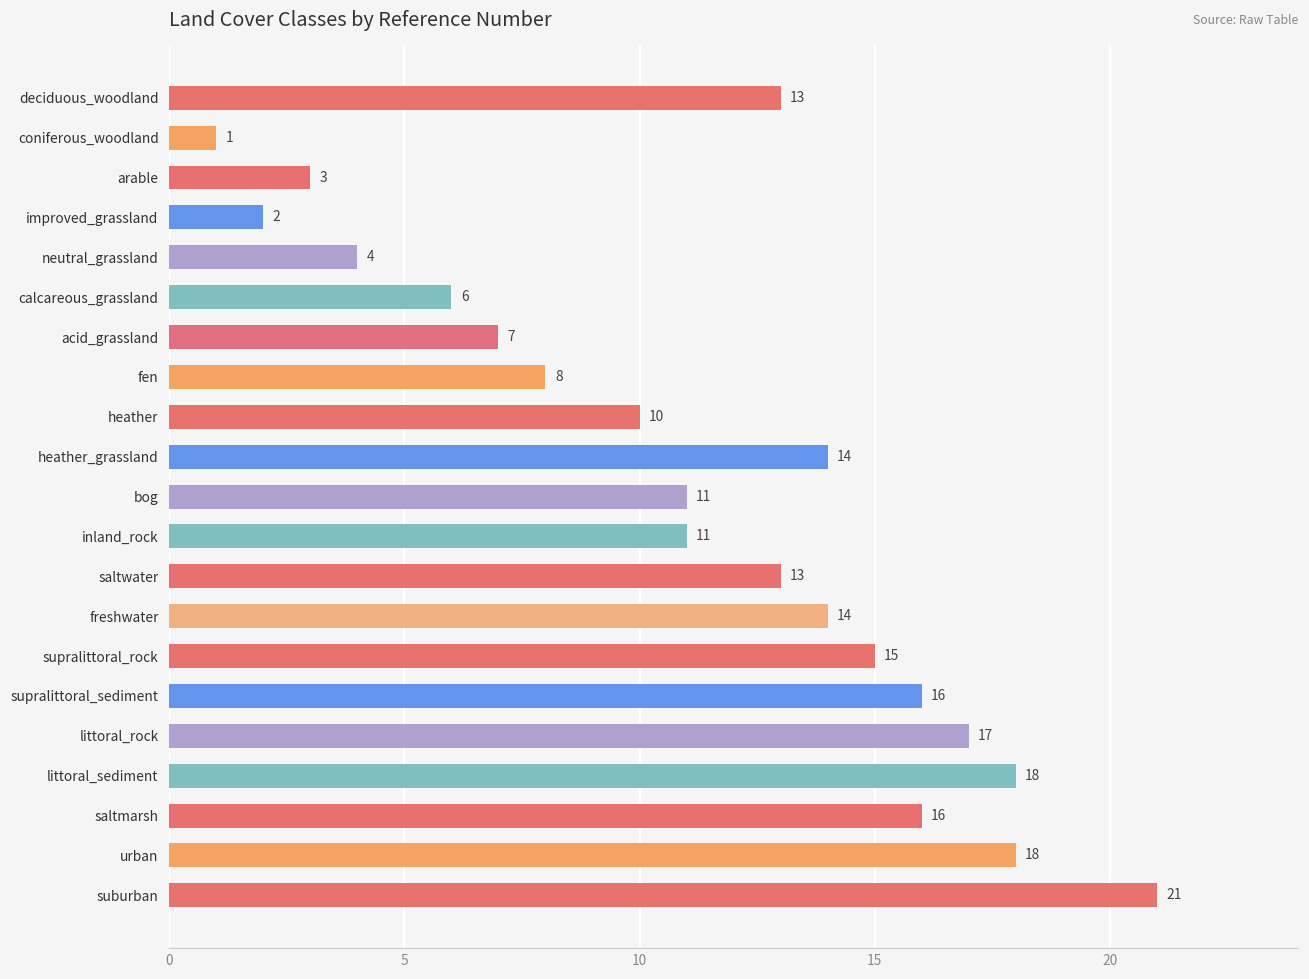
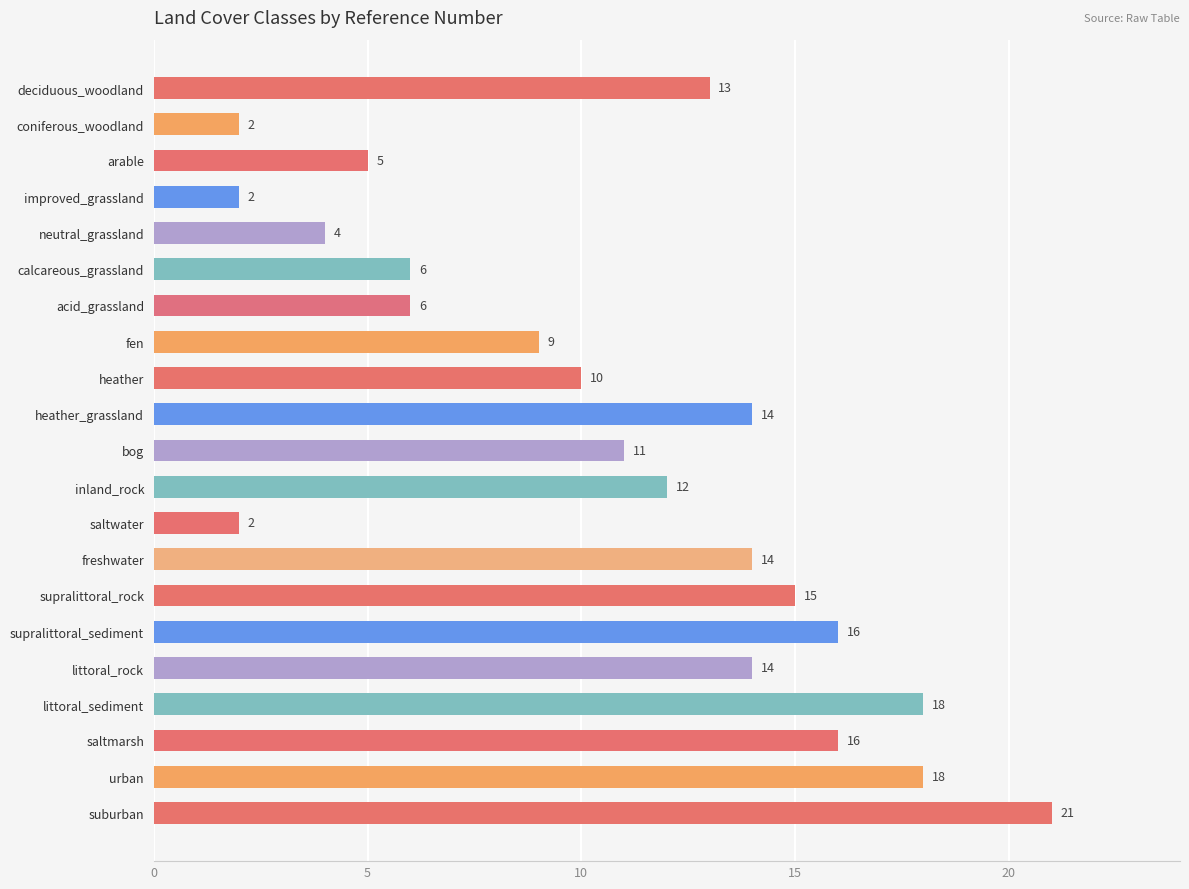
  {
    "deciduous_woodland": 13,
-   "coniferous_woodland": 1,
-   "arable": 3,
+   "coniferous_woodland": 2,
+   "arable": 5,
    "improved_grassland": 2,
    "neutral_grassland": 4,
    "calcareous_grassland": 6,
-   "acid_grassland": 7,
-   "fen": 8,
+   "acid_grassland": 6,
+   "fen": 9,
    "heather": 10,
    "heather_grassland": 14,
    "bog": 11,
-   "inland_rock": 11,
-   "saltwater": 13,
+   "inland_rock": 12,
+   "saltwater": 2,
    "freshwater": 14,
    "supralittoral_rock": 15,
    "supralittoral_sediment": 16,
-   "littoral_rock": 17,
+   "littoral_rock": 14,
    "littoral_sediment": 18,
    "saltmarsh": 16,
    "urban": 18,
    "suburban": 21
  }
